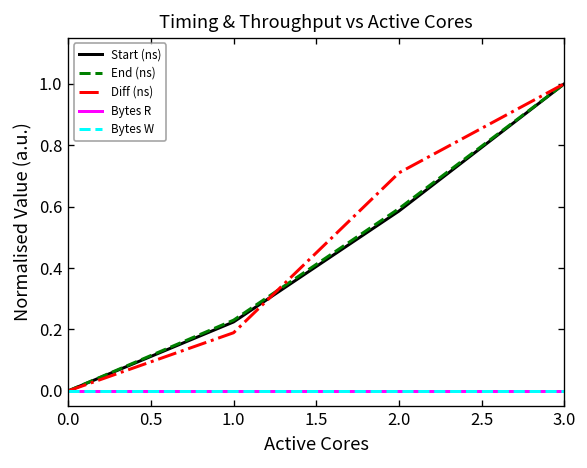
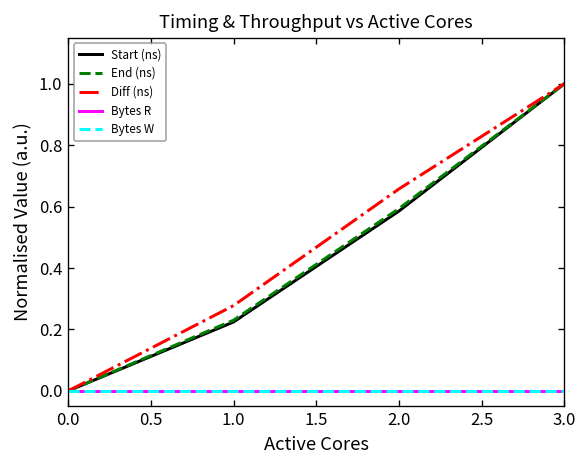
  {
    "Diff (ns)": {
-     "1.0": 0.19,
-     "2.0": 0.71
+     "1.0": 0.28,
+     "2.0": 0.66
    },
    "Bytes W": {
      "1.0": 0.00,
      "2.0": 0.00,
      "3.0": 0.00
    }
  }
